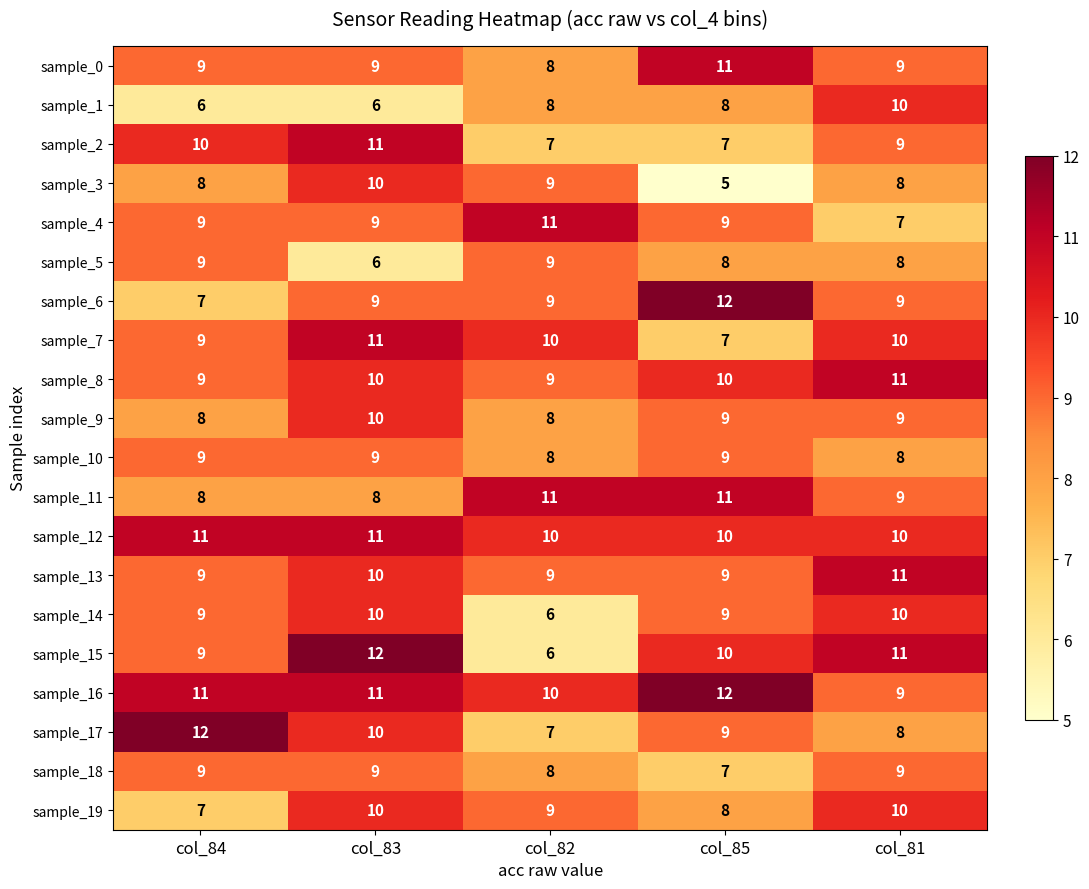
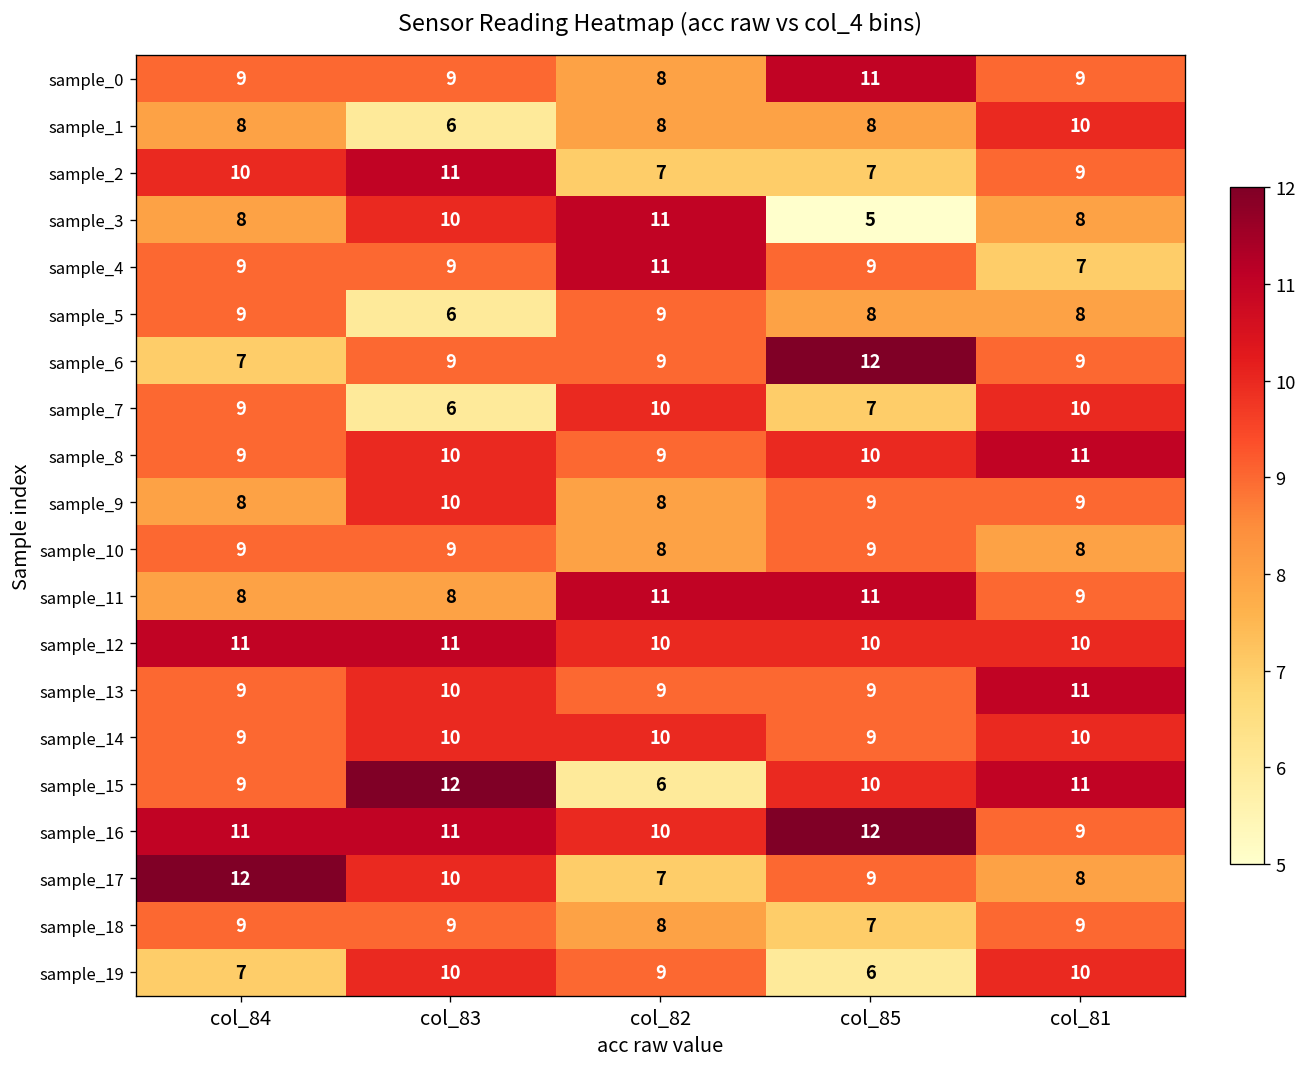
  {
    "sample_0": {
      "col_84": 9,
      "col_83": 9,
      "col_82": 8,
      "col_85": 11,
      "col_81": 9
    },
    "sample_1": {
-     "col_84": 6,
+     "col_84": 8,
      "col_83": 6,
      "col_82": 8,
      "col_85": 8,
      "col_81": 10
    },
    "sample_2": {
      "col_84": 10,
      "col_83": 11,
      "col_82": 7,
      "col_85": 7,
      "col_81": 9
    },
    "sample_3": {
      "col_84": 8,
      "col_83": 10,
-     "col_82": 9,
+     "col_82": 11,
      "col_85": 5,
      "col_81": 8
    },
    "sample_4": {
      "col_84": 9,
      "col_83": 9,
      "col_82": 11,
      "col_85": 9,
      "col_81": 7
    },
    "sample_5": {
      "col_84": 9,
      "col_83": 6,
      "col_82": 9,
      "col_85": 8,
      "col_81": 8
    },
    "sample_6": {
      "col_84": 7,
      "col_83": 9,
      "col_82": 9,
      "col_85": 12,
      "col_81": 9
    },
    "sample_7": {
      "col_84": 9,
-     "col_83": 11,
+     "col_83": 6,
      "col_82": 10,
      "col_85": 7,
      "col_81": 10
    },
    "sample_8": {
      "col_84": 9,
      "col_83": 10,
      "col_82": 9,
      "col_85": 10,
      "col_81": 11
    },
    "sample_9": {
      "col_84": 8,
      "col_83": 10,
      "col_82": 8,
      "col_85": 9,
      "col_81": 9
    },
    "sample_10": {
      "col_84": 9,
      "col_83": 9,
      "col_82": 8,
      "col_85": 9,
      "col_81": 8
    },
    "sample_11": {
      "col_84": 8,
      "col_83": 8,
      "col_82": 11,
      "col_85": 11,
      "col_81": 9
    },
    "sample_12": {
      "col_84": 11,
      "col_83": 11,
      "col_82": 10,
      "col_85": 10,
      "col_81": 10
    },
    "sample_13": {
      "col_84": 9,
      "col_83": 10,
      "col_82": 9,
      "col_85": 9,
      "col_81": 11
    },
    "sample_14": {
      "col_84": 9,
      "col_83": 10,
-     "col_82": 6,
+     "col_82": 10,
      "col_85": 9,
      "col_81": 10
    },
    "sample_15": {
      "col_84": 9,
      "col_83": 12,
      "col_82": 6,
      "col_85": 10,
      "col_81": 11
    },
    "sample_16": {
      "col_84": 11,
      "col_83": 11,
      "col_82": 10,
      "col_85": 12,
      "col_81": 9
    },
    "sample_17": {
      "col_84": 12,
      "col_83": 10,
      "col_82": 7,
      "col_85": 9,
      "col_81": 8
    },
    "sample_18": {
      "col_84": 9,
      "col_83": 9,
      "col_82": 8,
      "col_85": 7,
      "col_81": 9
    },
    "sample_19": {
      "col_84": 7,
      "col_83": 10,
      "col_82": 9,
-     "col_85": 8,
+     "col_85": 6,
      "col_81": 10
    }
  }
